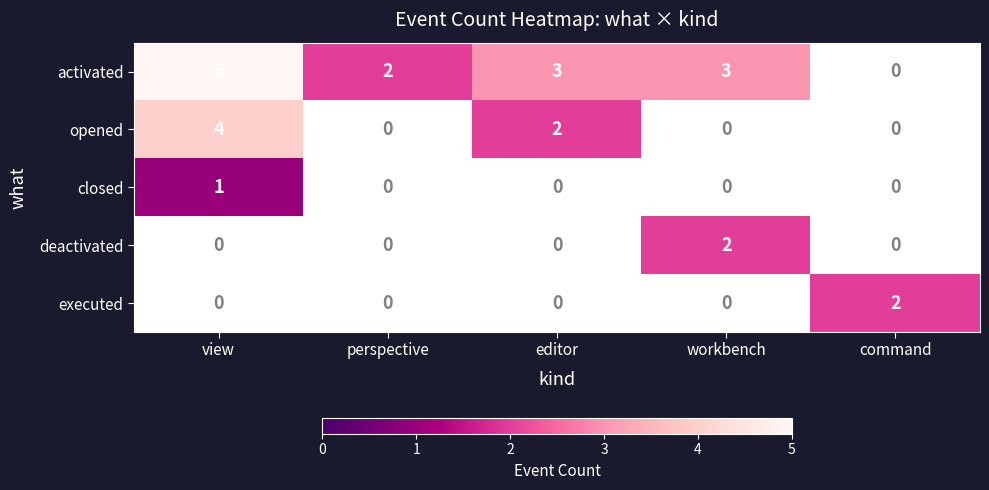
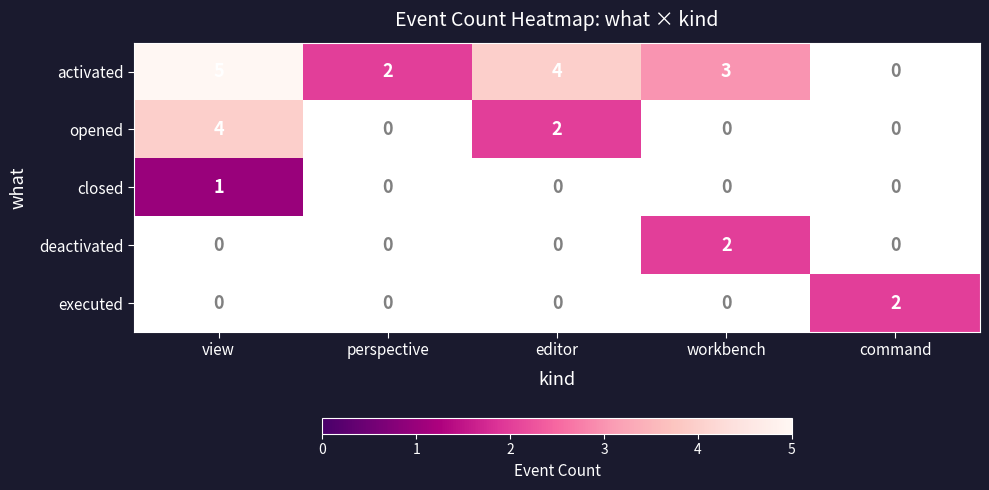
  {
    "activated": {
      "perspective": 2,
-     "editor": 3,
+     "editor": 4,
      "workbench": 3
    },
    "opened": {
      "view": 4,
      "editor": 2
    },
    "closed": {
      "view": 1
    },
    "deactivated": {
      "workbench": 2
    },
    "executed": {
      "command": 2
    }
  }
